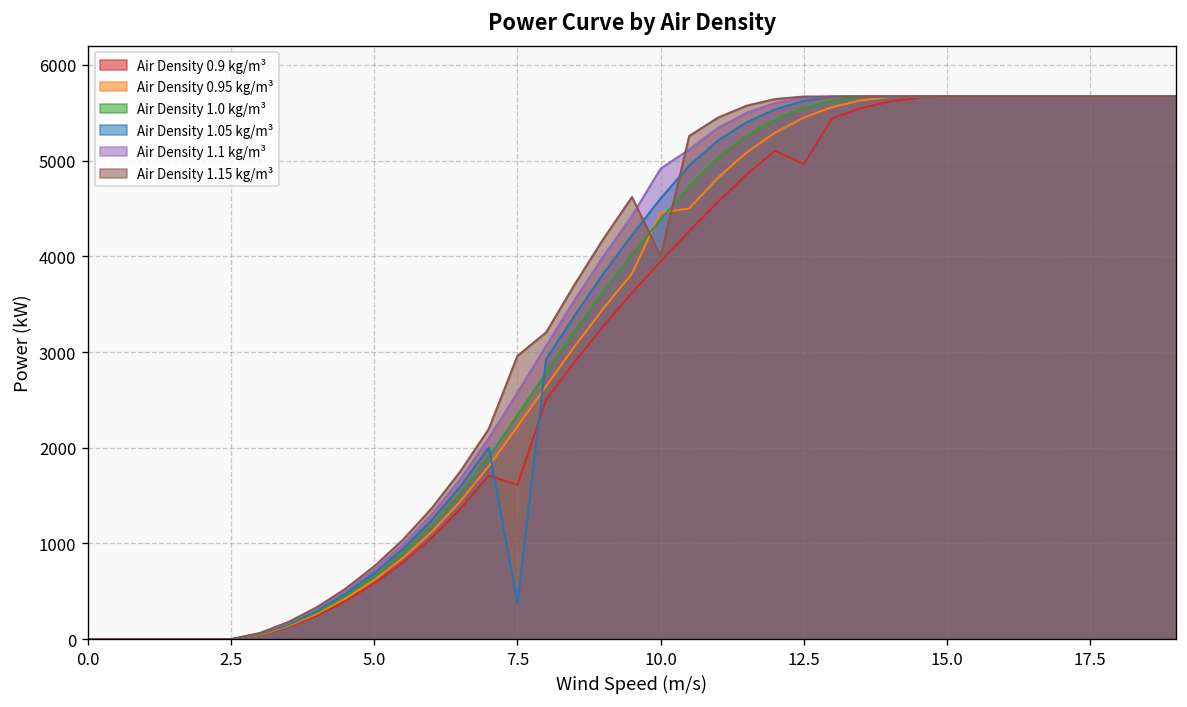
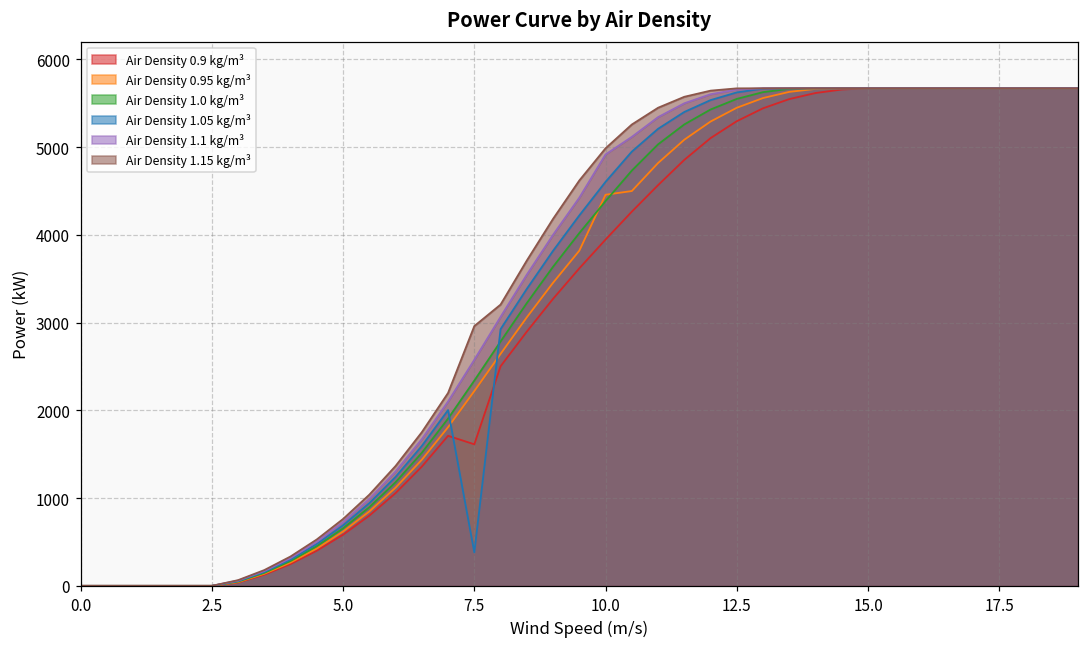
  {
    "Air Density 0.9 kg/m³": {
      "5.0": 600,
      "7.5": 1600,
      "10.0": 3900,
-     "12.5": 5000
+     "12.5": 5300
    },
    "Air Density 0.95 kg/m³": {
      "5.0": 600,
      "7.5": 2200,
      "10.0": 4500,
      "12.5": 5400
    },
    "Air Density 1.0 kg/m³": {
      "5.0": 700,
      "7.5": 2300,
      "10.0": 4400,
      "12.5": 5500
    },
    "Air Density 1.05 kg/m³": {
      "5.0": 700,
      "7.5": 400,
      "10.0": 4600,
      "12.5": 5600
    },
    "Air Density 1.1 kg/m³": {
      "5.0": 700,
      "7.5": 2600,
      "10.0": 4900
    },
    "Air Density 1.15 kg/m³": {
      "5.0": 800,
      "7.5": 3000,
-     "10.0": 4000
+     "10.0": 5000
    }
  }
